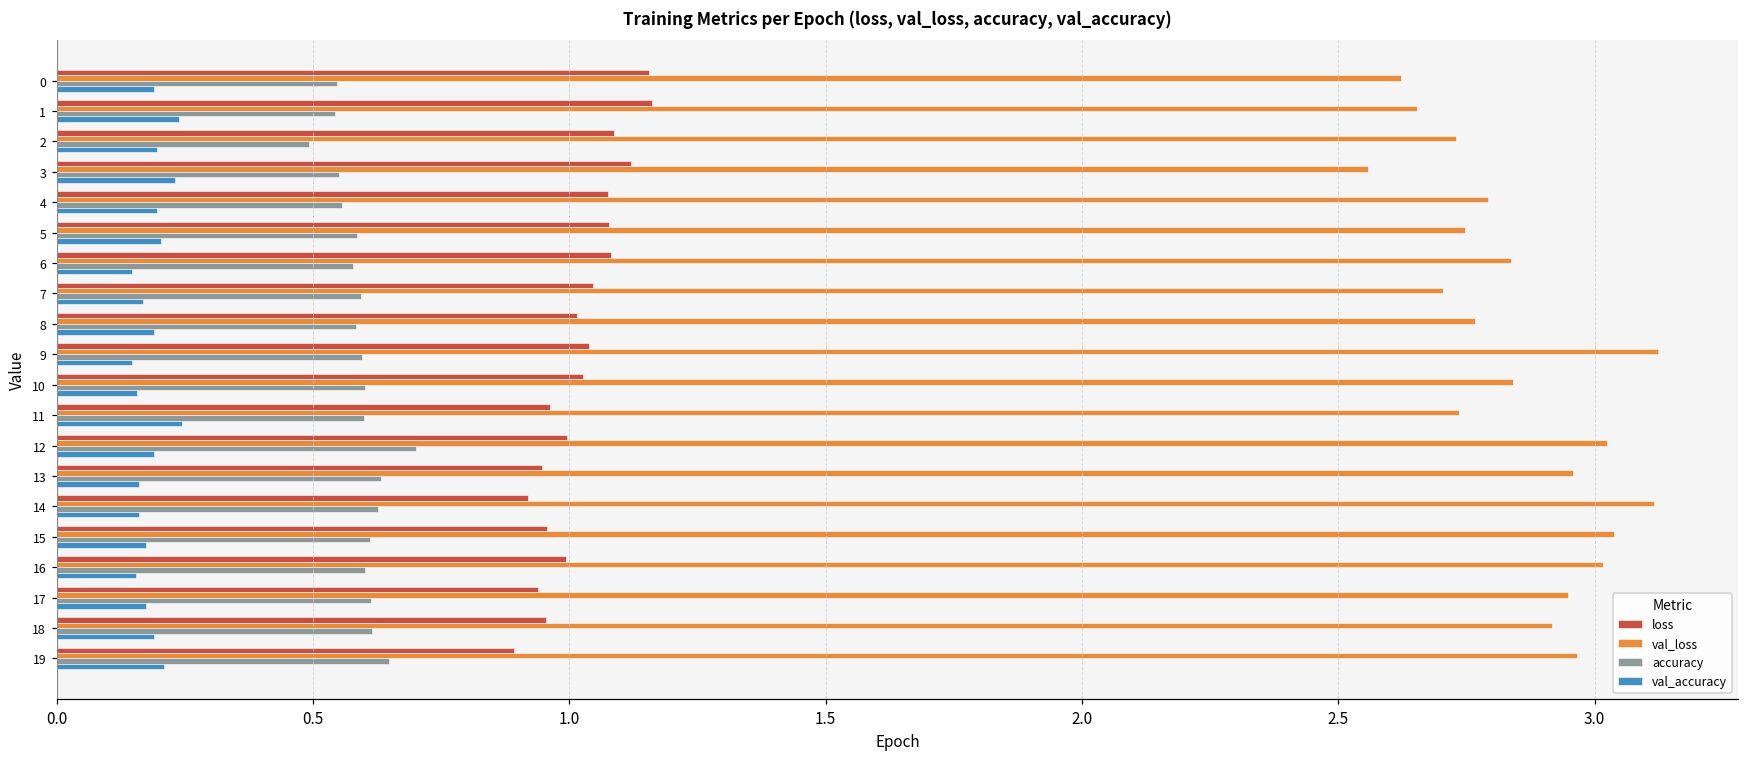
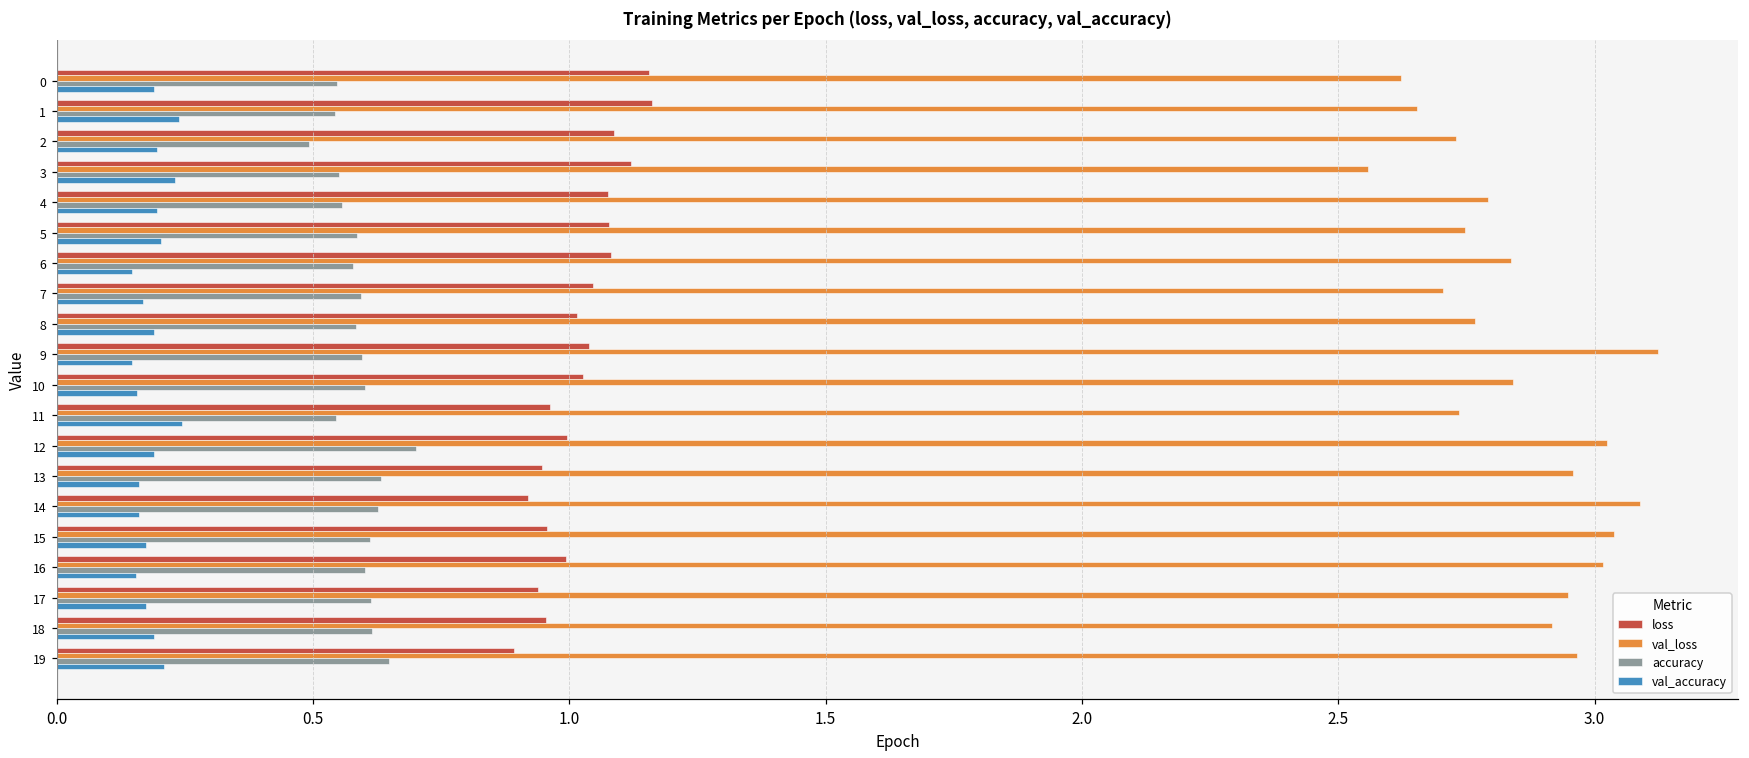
  {
    "loss": {
      "0": 1.15,
      "1": 1.16,
      "2": 1.09,
      "3": 1.12,
      "4": 1.07,
      "5": 1.08,
      "6": 1.08,
      "7": 1.05,
      "8": 1.01,
      "9": 1.04,
      "10": 1.03,
      "11": 0.96,
      "12": 1.00,
      "13": 0.95,
      "14": 0.92,
      "15": 0.96,
      "16": 0.99,
      "17": 0.94,
      "18": 0.95,
      "19": 0.89
    },
    "val_loss": {
      "0": 2.62,
      "1": 2.65,
      "2": 2.73,
      "3": 2.56,
      "4": 2.79,
      "5": 2.75,
      "6": 2.84,
      "7": 2.70,
      "8": 2.77,
      "9": 3.12,
      "10": 2.84,
      "11": 2.74,
      "12": 3.02,
      "13": 2.96,
-     "14": 3.12,
+     "14": 3.09,
      "15": 3.04,
      "16": 3.02,
      "17": 2.95,
      "18": 2.92,
      "19": 2.96
    },
    "accuracy": {
      "0": 0.55,
      "1": 0.54,
      "2": 0.49,
      "3": 0.55,
      "4": 0.56,
      "5": 0.59,
      "6": 0.58,
      "7": 0.59,
      "8": 0.58,
      "9": 0.60,
      "10": 0.60,
-     "11": 0.60,
+     "11": 0.54,
      "12": 0.70,
      "13": 0.63,
      "14": 0.63,
      "15": 0.61,
      "16": 0.60,
      "17": 0.61,
      "18": 0.62,
      "19": 0.65
    },
    "val_accuracy": {
      "0": 0.19,
      "1": 0.24,
      "2": 0.20,
      "3": 0.23,
      "4": 0.20,
      "5": 0.20,
      "6": 0.15,
      "7": 0.17,
      "8": 0.19,
      "9": 0.15,
      "10": 0.16,
      "11": 0.24,
      "12": 0.19,
      "13": 0.16,
      "14": 0.16,
      "15": 0.17,
      "16": 0.15,
      "17": 0.17,
      "18": 0.19,
      "19": 0.21
    }
  }
